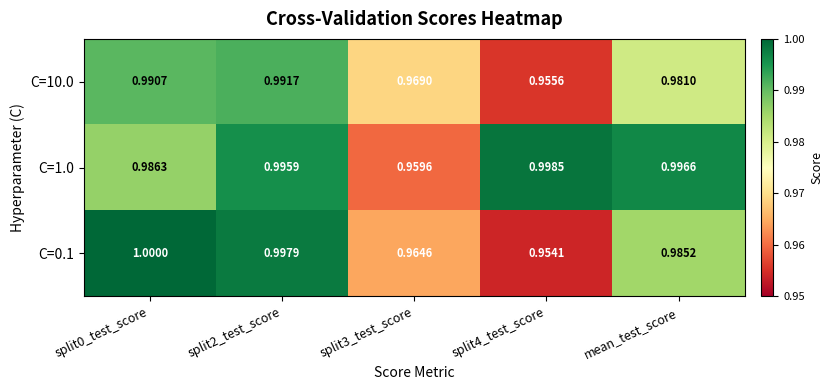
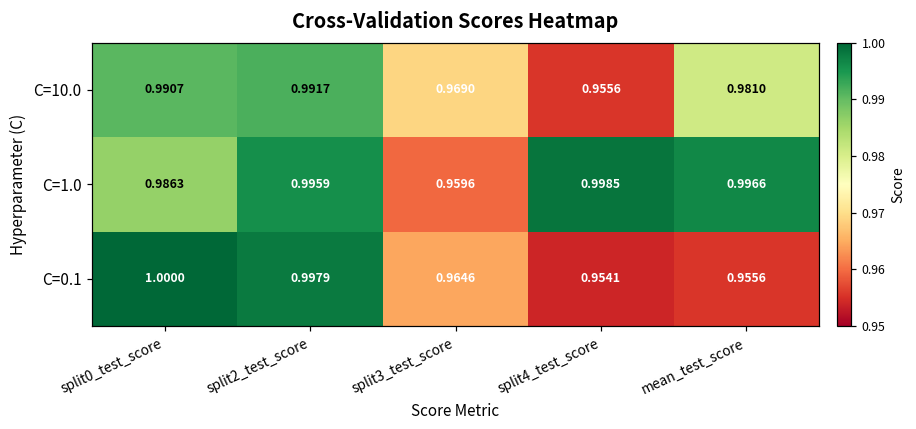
  {
    "C=10.0": {
      "split0_test_score": 0.9907,
      "split2_test_score": 0.9917,
      "split3_test_score": 0.9690,
      "split4_test_score": 0.9556,
      "mean_test_score": 0.9810
    },
    "C=1.0": {
      "split0_test_score": 0.9863,
      "split2_test_score": 0.9959,
      "split3_test_score": 0.9596,
      "split4_test_score": 0.9985,
      "mean_test_score": 0.9966
    },
    "C=0.1": {
      "split0_test_score": 1.0000,
      "split2_test_score": 0.9979,
      "split3_test_score": 0.9646,
      "split4_test_score": 0.9541,
-     "mean_test_score": 0.9852
+     "mean_test_score": 0.9556
    }
  }
